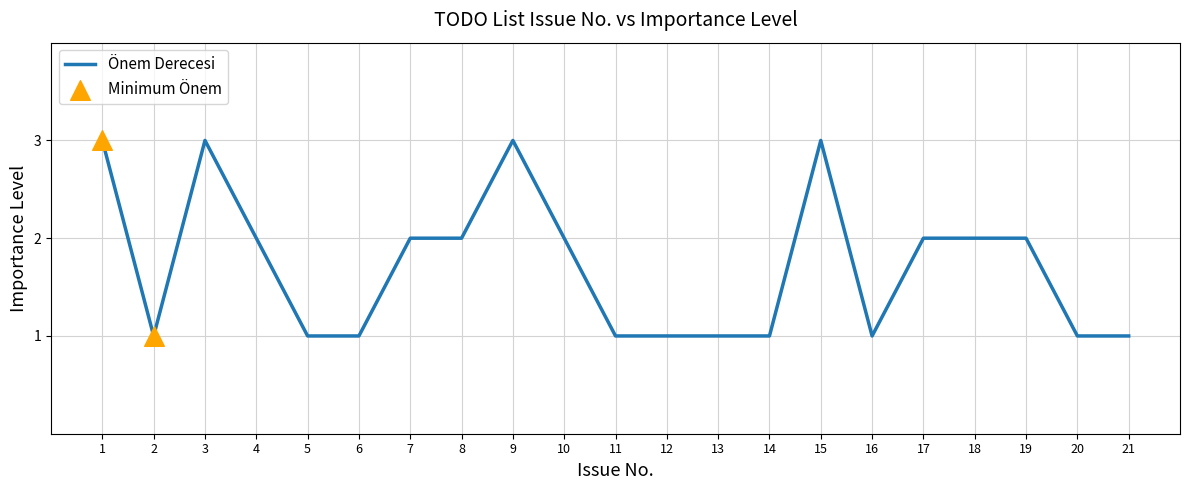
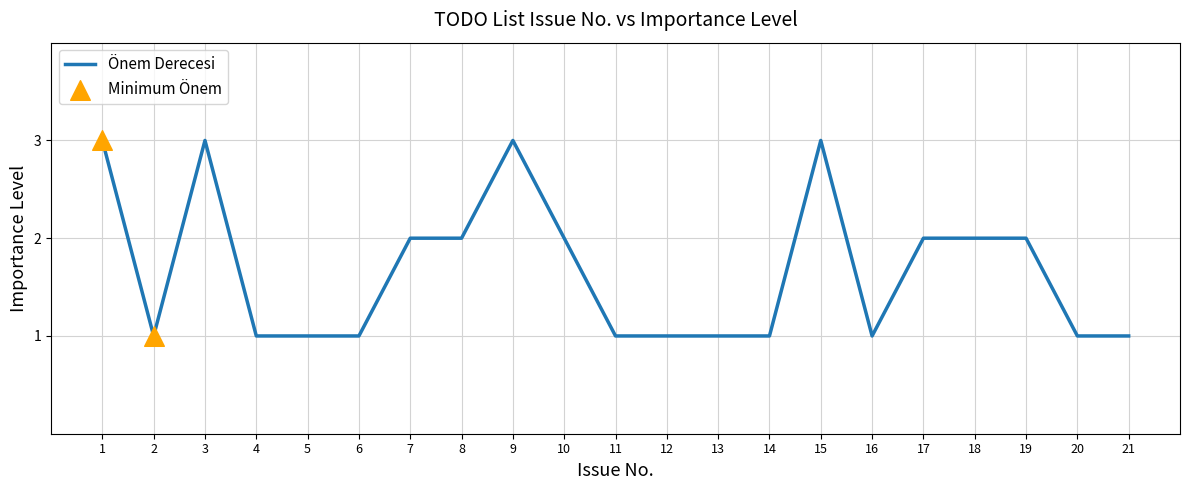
  {
    "Önem Derecesi": {
      "3": 3,
-     "4": 2,
+     "4": 1,
      "5": 1,
      "6": 1,
      "7": 2,
      "8": 2,
      "9": 3,
      "10": 2,
      "11": 1,
      "12": 1,
      "13": 1,
      "14": 1,
      "15": 3,
      "16": 1,
      "17": 2,
      "18": 2,
      "19": 2,
      "20": 1,
      "21": 1
    }
  }
